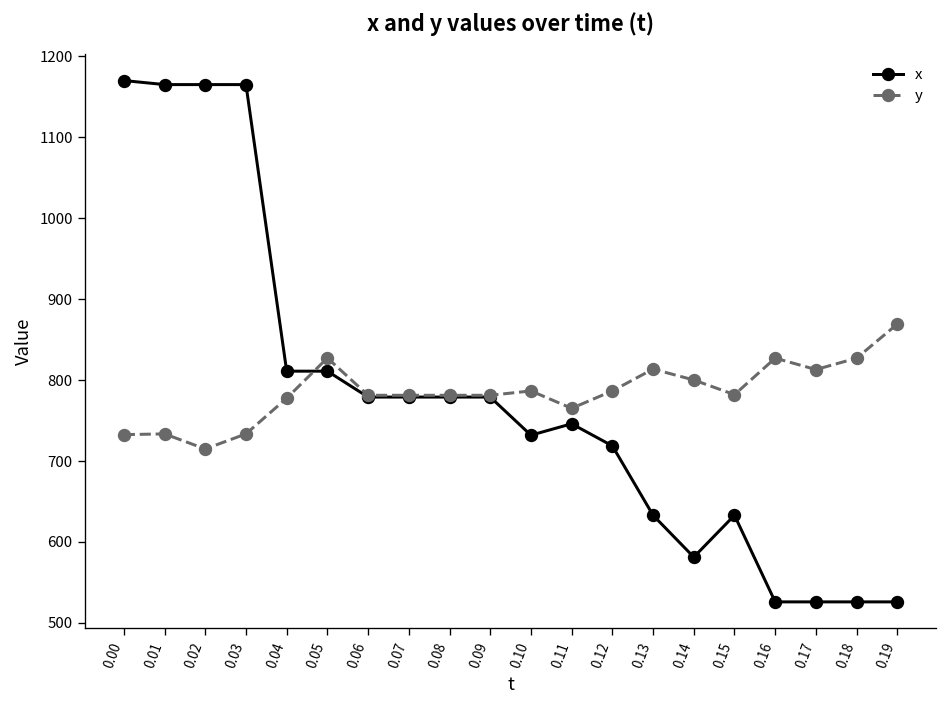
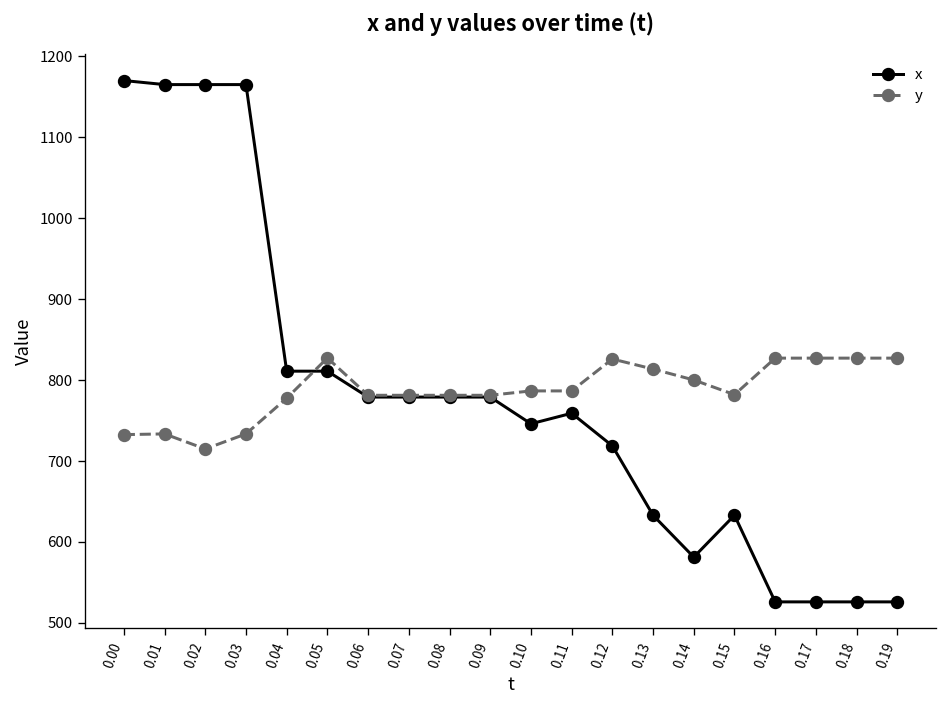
  {
    "x": {
      "0.00": 1170,
      "0.01": 1170,
      "0.02": 1170,
      "0.03": 1170,
      "0.04": 810,
      "0.05": 810,
-     "0.10": 730,
-     "0.11": 750,
+     "0.10": 750,
+     "0.11": 760,
      "0.12": 720,
      "0.13": 630,
      "0.14": 580,
      "0.15": 630,
      "0.16": 530,
      "0.17": 530,
      "0.18": 530,
      "0.19": 530
    },
    "y": {
      "0.00": 730,
      "0.01": 730,
      "0.02": 710,
      "0.03": 730,
      "0.04": 780,
      "0.05": 830,
      "0.10": 790,
-     "0.11": 770,
-     "0.12": 790,
+     "0.11": 790,
+     "0.12": 830,
      "0.13": 810,
      "0.14": 800,
      "0.15": 780,
      "0.16": 830,
-     "0.17": 810,
+     "0.17": 830,
      "0.18": 830,
-     "0.19": 870
+     "0.19": 830
    }
  }
